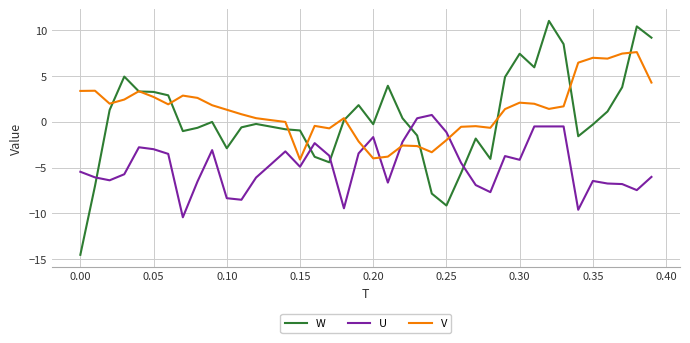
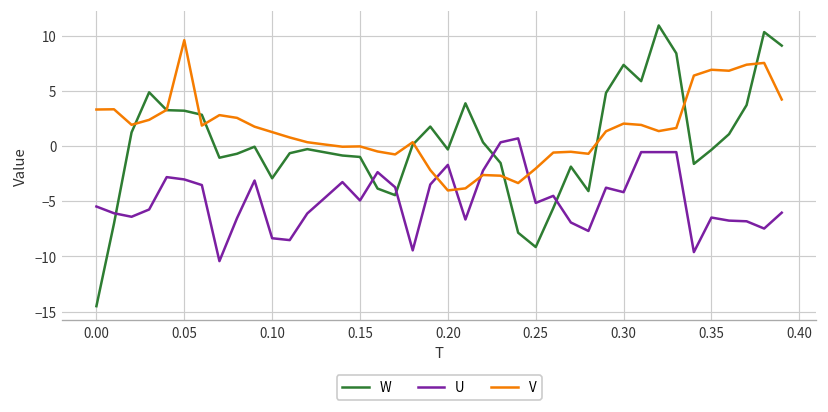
  {
    "W": {
      "0.00": -15,
      "0.05": 3,
      "0.10": -3,
      "0.15": -1,
      "0.20": 0,
      "0.25": -9,
      "0.30": 7,
      "0.35": 0
    },
    "U": {
      "0.00": -5,
      "0.05": -3,
      "0.10": -8,
      "0.15": -5,
      "0.20": -2,
-     "0.25": -1,
+     "0.25": -5,
      "0.30": -4,
      "0.35": -6
    },
    "V": {
      "0.00": 3,
-     "0.05": 3,
+     "0.05": 10,
      "0.10": 1,
-     "0.15": -4,
+     "0.15": 0,
      "0.20": -4,
      "0.25": -2,
      "0.30": 2,
      "0.35": 7
    }
  }
